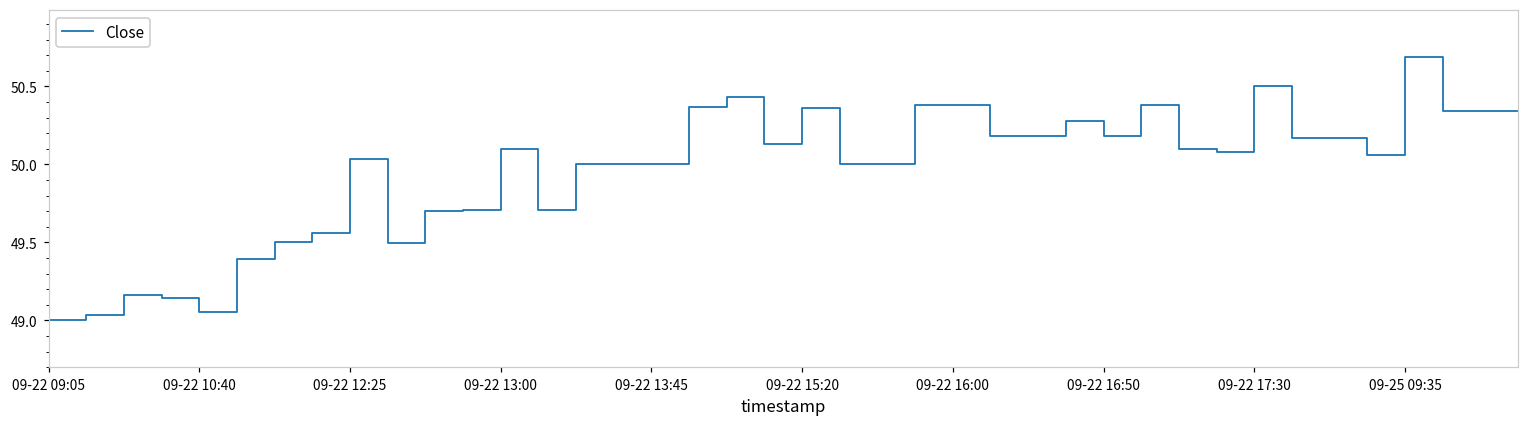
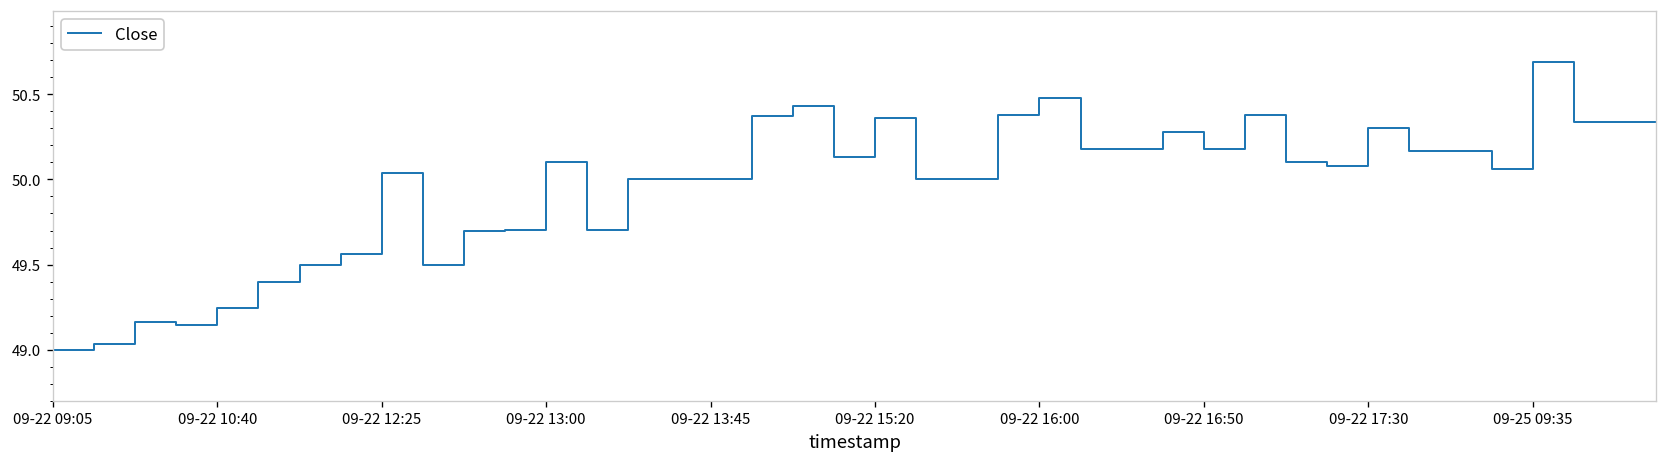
  {
    "09-22 09:05": 49.00,
-   "09-22 10:40": 49.06,
+   "09-22 10:40": 49.25,
    "09-22 12:25": 50.04,
    "09-22 13:00": 50.10,
    "09-22 13:45": 50.00,
    "09-22 15:20": 50.36,
-   "09-22 16:00": 50.38,
+   "09-22 16:00": 50.48,
    "09-22 16:50": 50.18,
-   "09-22 17:30": 50.5,
+   "09-22 17:30": 50.3,
    "09-25 09:35": 50.69
  }
